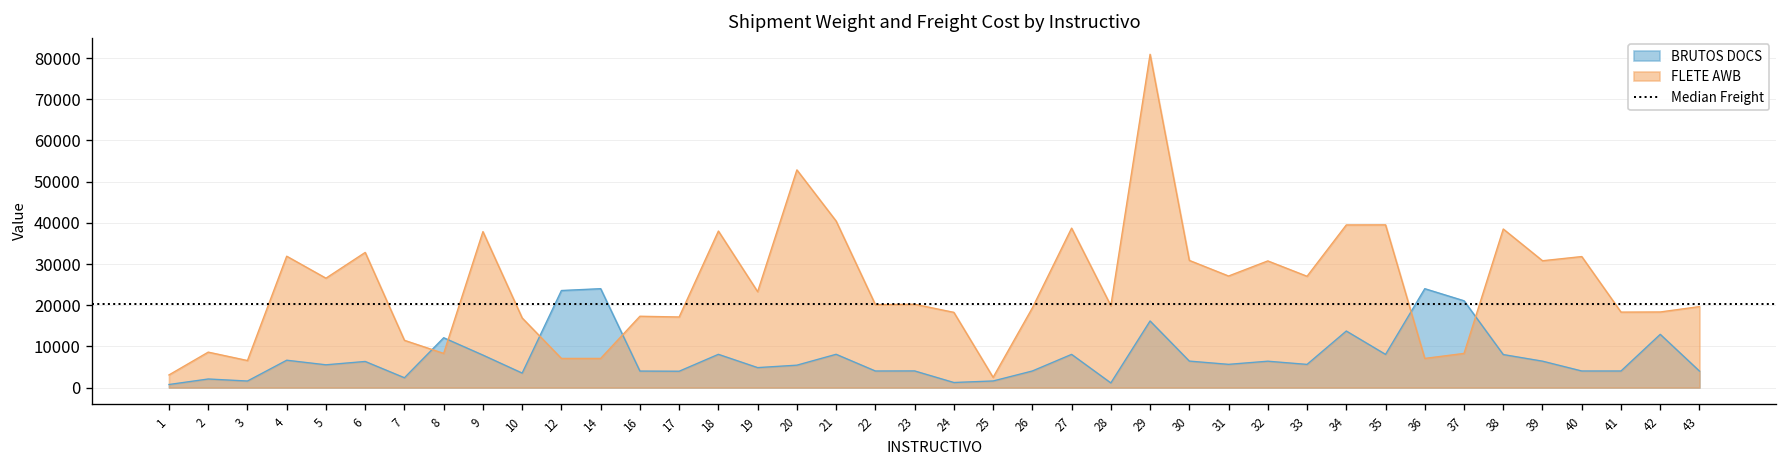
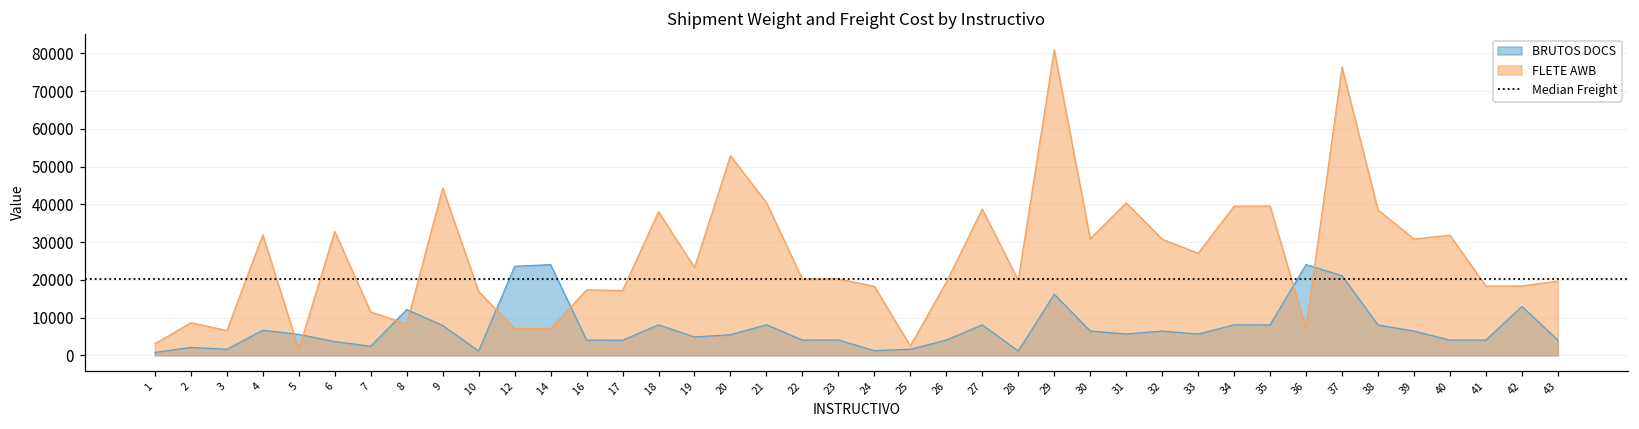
  {
    "BRUTOS DOCS": {
      "1": 1000,
      "2": 2000,
      "3": 2000,
      "4": 7000,
      "5": 6000,
-     "6": 6000,
+     "6": 4000,
      "7": 2000,
      "8": 12000,
      "9": 8000,
-     "10": 4000,
+     "10": 1000,
      "12": 24000,
      "14": 24000,
      "16": 4000,
      "17": 4000,
      "18": 8000,
      "19": 5000,
      "20": 5000,
      "21": 8000,
      "22": 4000,
      "23": 4000,
      "24": 1000,
      "25": 2000,
      "26": 4000,
      "27": 8000,
      "28": 1000,
      "29": 16000,
      "30": 6000,
      "31": 6000,
      "32": 6000,
      "33": 6000,
-     "34": 14000,
+     "34": 8000,
      "35": 8000,
      "36": 24000,
      "37": 21000,
      "38": 8000,
      "39": 6000,
      "40": 4000,
      "41": 4000,
      "42": 13000,
      "43": 4000
    },
    "FLETE AWB": {
      "1": 3000,
      "2": 9000,
      "3": 7000,
      "4": 32000,
-     "5": 27000,
+     "5": 2000,
      "6": 33000,
      "7": 11000,
      "8": 8000,
-     "9": 38000,
+     "9": 44000,
      "10": 17000,
      "12": 7000,
      "14": 7000,
      "16": 17000,
      "17": 17000,
      "18": 38000,
      "19": 23000,
      "20": 53000,
      "21": 40000,
      "22": 20000,
      "23": 20000,
      "24": 18000,
      "25": 2000,
      "26": 19000,
      "27": 39000,
      "28": 20000,
      "29": 81000,
      "30": 31000,
-     "31": 27000,
+     "31": 40000,
      "32": 31000,
      "33": 27000,
      "34": 39000,
      "35": 40000,
      "36": 7000,
-     "37": 8000,
+     "37": 76000,
      "38": 39000,
      "39": 31000,
      "40": 32000,
      "41": 18000,
      "42": 18000,
      "43": 20000
    }
  }
